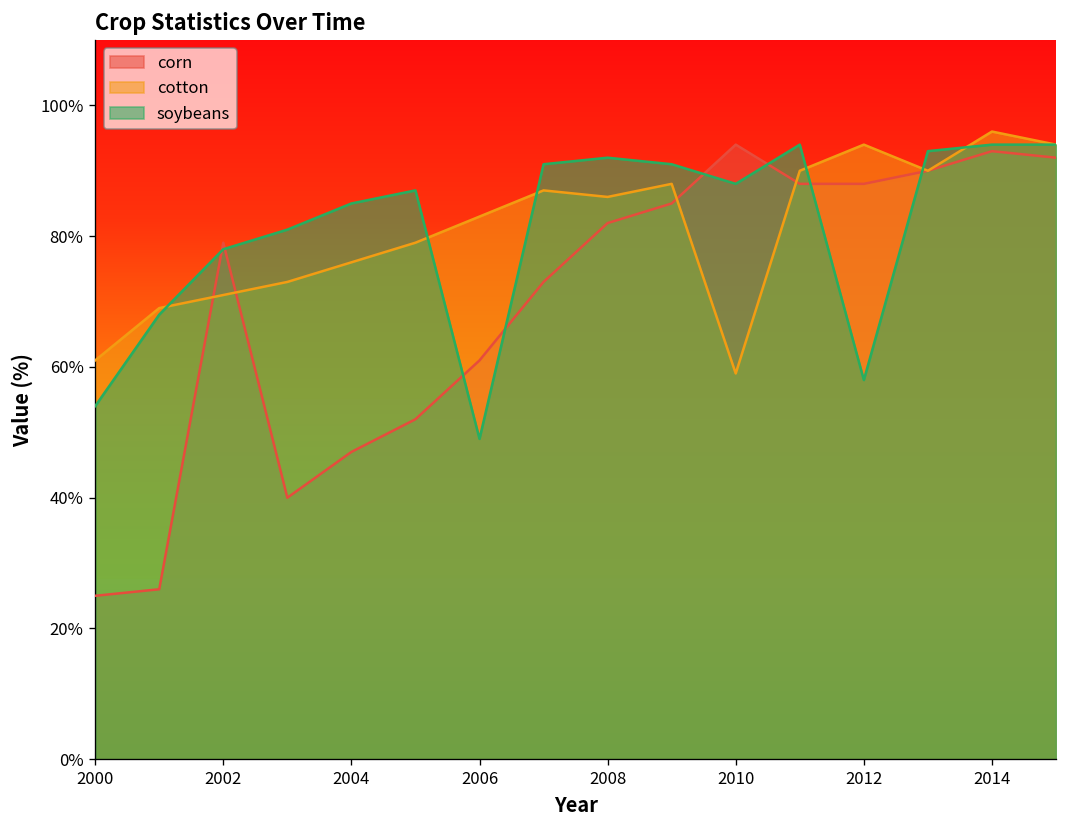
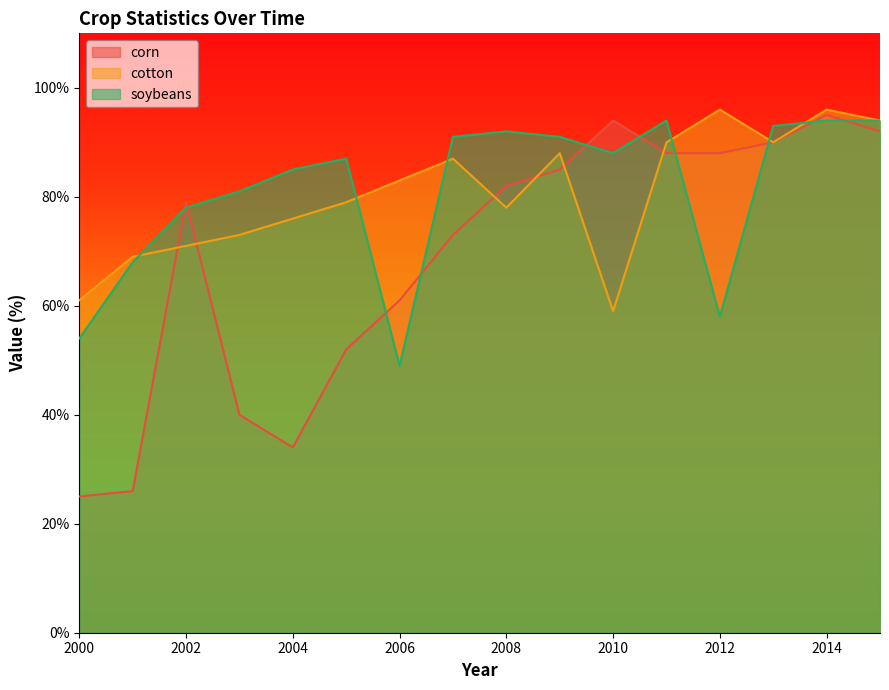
  {
    "corn": {
      "2000": "25%",
      "2002": "79%",
-     "2004": "47%",
+     "2004": "34%",
      "2006": "61%",
      "2008": "82%",
      "2010": "94%",
      "2012": "88%",
-     "2014": "93%"
+     "2014": "95%"
    },
    "cotton": {
      "2000": "61%",
      "2002": "71%",
      "2004": "76%",
      "2006": "83%",
-     "2008": "86%",
+     "2008": "78%",
      "2010": "59%",
-     "2012": "94%",
+     "2012": "96%",
      "2014": "96%"
    },
    "soybeans": {
      "2000": "54%",
      "2002": "78%",
      "2004": "85%",
      "2006": "49%",
      "2008": "92%",
      "2010": "88%",
      "2012": "58%",
      "2014": "94%"
    }
  }
